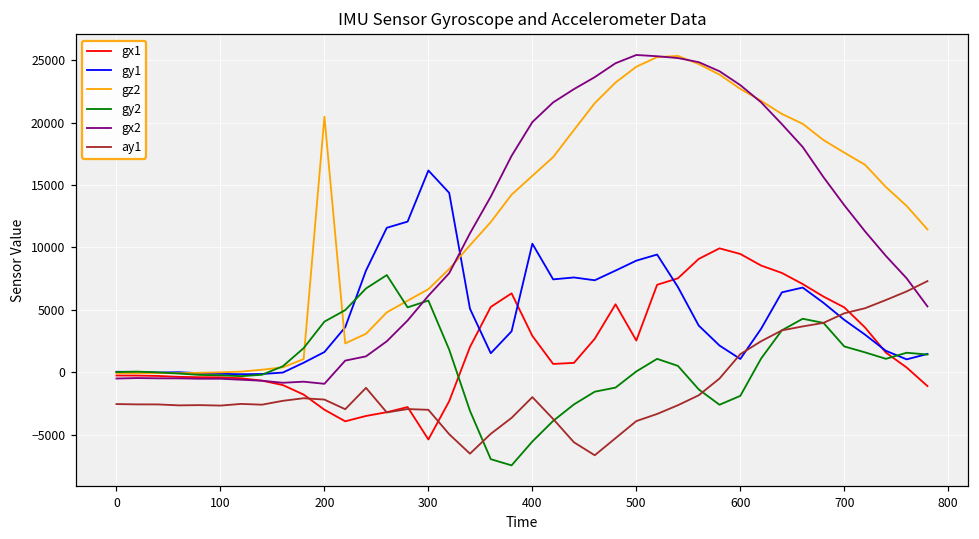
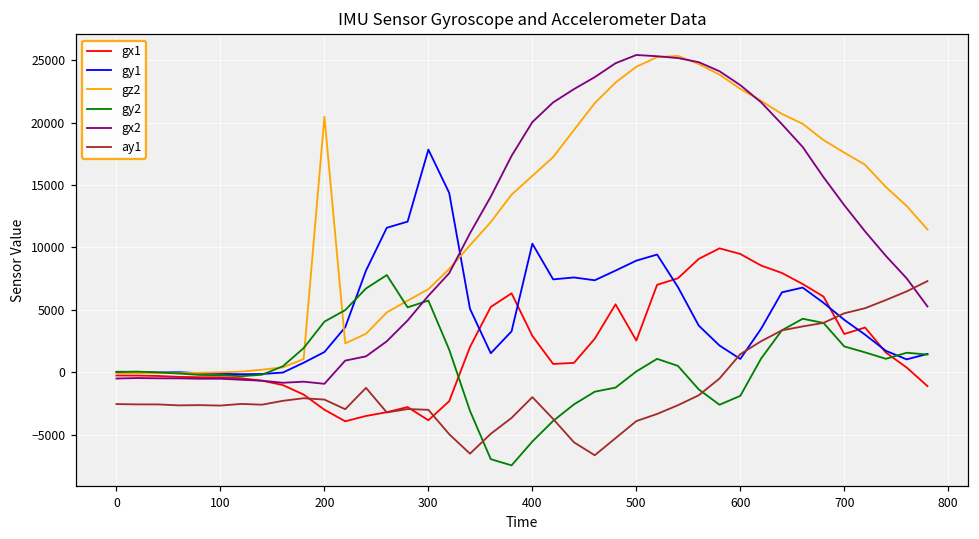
  {
    "gx1": {
      "200": -3000,
-     "300": -5400,
+     "300": -3900,
      "400": 2900,
      "500": 2500,
      "600": 9500,
-     "700": 5200
+     "700": 3100
    },
    "gy1": {
      "200": 1600,
-     "300": 16200,
+     "300": 17800,
      "400": 10300,
      "500": 8900,
      "600": 1100,
      "700": 4200
    },
    "gz2": {
      "200": 20500,
      "300": 6700,
      "400": 15700,
      "500": 24500,
      "600": 22700,
      "700": 17600
    },
    "gy2": {
      "200": 4100,
      "300": 5700,
      "400": -5600,
      "500": 100,
      "600": -1900,
      "700": 2100
    },
    "gx2": {
      "0": -500,
      "200": -900,
      "300": 6100,
      "400": 20000,
      "500": 25400,
      "600": 23000,
      "700": 13400
    },
    "ay1": {
      "0": -2600,
      "100": -2700,
      "200": -2200,
      "300": -3000,
      "400": -2000,
      "500": -3900,
      "600": 1400,
      "700": 4700
    }
  }
